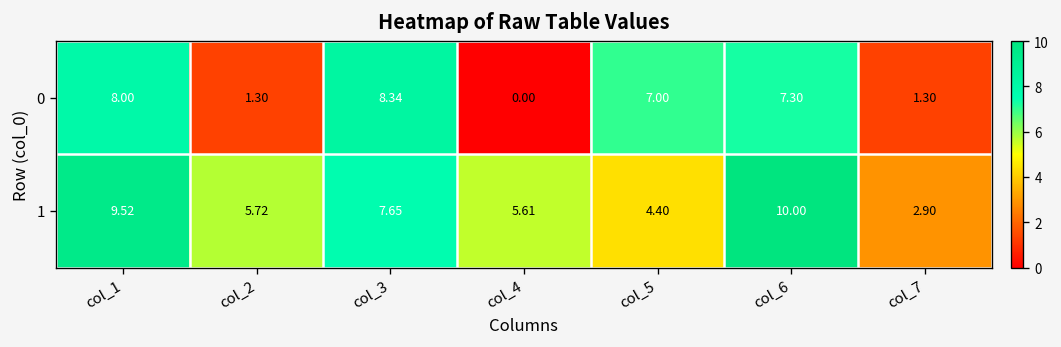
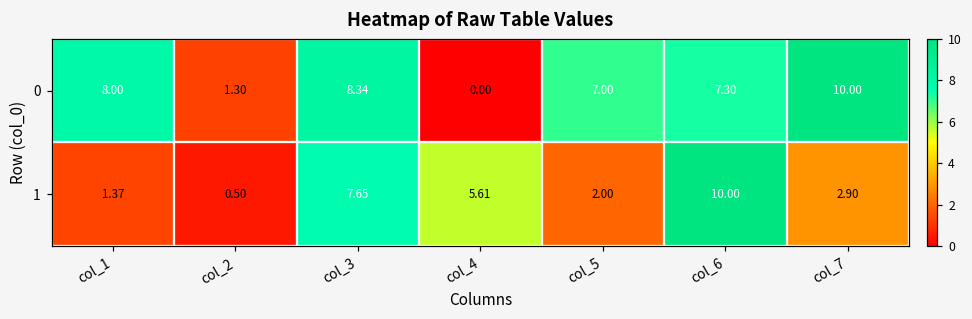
  {
    "0": {
      "col_1": 8.00,
      "col_2": 1.30,
      "col_3": 8.34,
      "col_4": 0.00,
      "col_5": 7.00,
      "col_6": 7.30,
-     "col_7": 1.30
+     "col_7": 10.00
    },
    "1": {
-     "col_1": 9.52,
-     "col_2": 5.72,
+     "col_1": 1.37,
+     "col_2": 0.50,
      "col_3": 7.65,
      "col_4": 5.61,
-     "col_5": 4.40,
+     "col_5": 2.00,
      "col_6": 10.00,
      "col_7": 2.90
    }
  }
